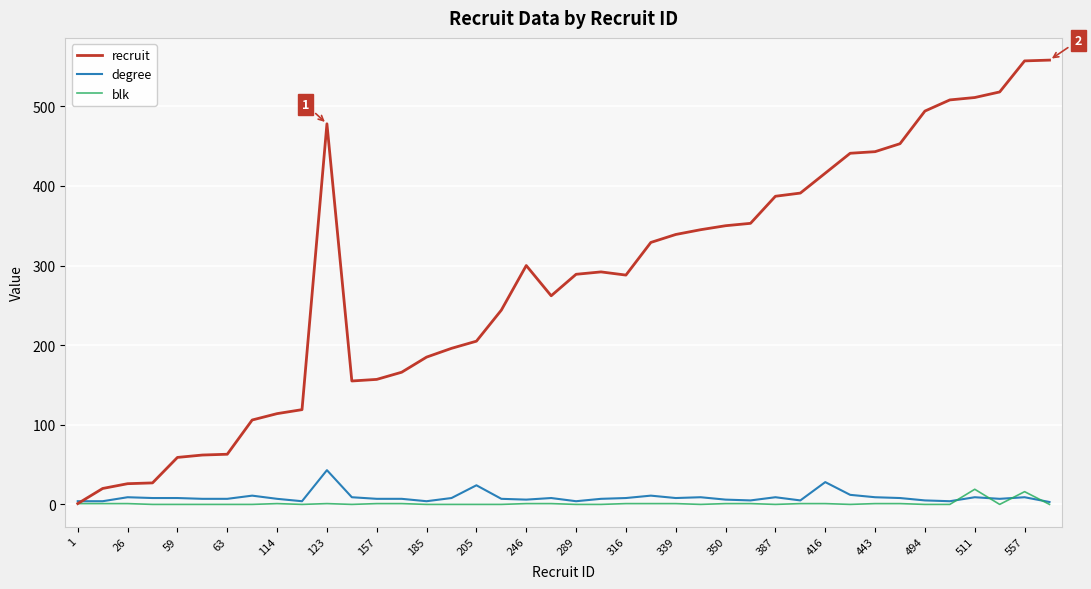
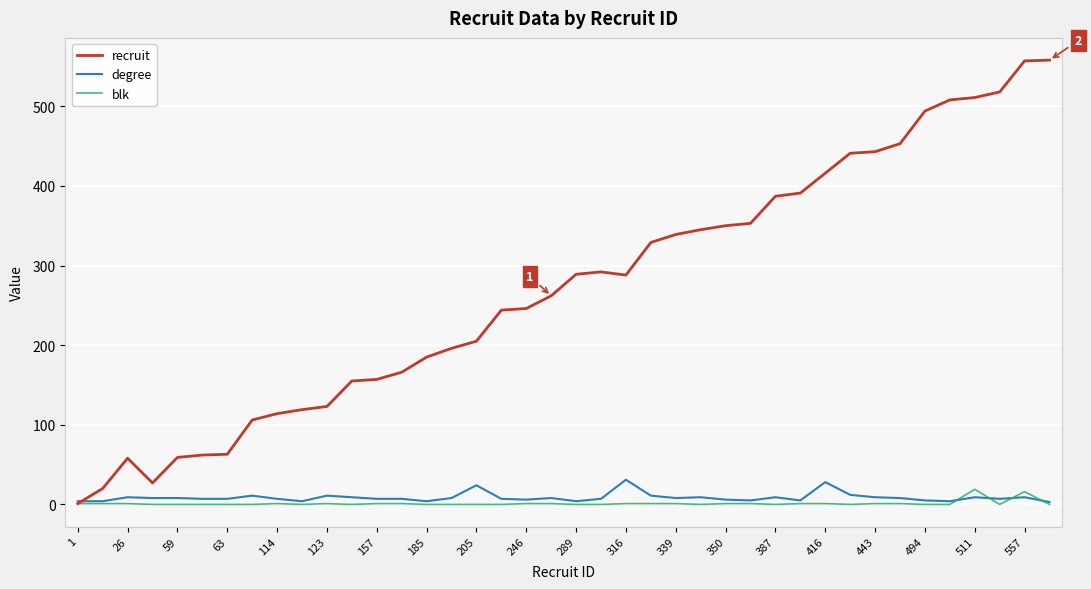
  {
    "recruit": {
-     "26": 30,
+     "26": 60,
      "59": 60,
      "63": 60,
      "114": 110,
-     "123": 480,
+     "123": 120,
      "157": 160,
      "185": 190,
      "205": 210,
-     "246": 300,
+     "246": 250,
      "289": 290,
      "316": 290,
      "339": 340,
      "350": 350,
      "387": 390,
      "416": 420,
      "443": 440,
      "494": 490,
      "511": 510,
      "557": 560
    },
    "degree": {
      "26": 10,
      "59": 10,
      "63": 10,
      "114": 10,
-     "123": 40,
+     "123": 10,
      "157": 10,
      "185": 0,
      "205": 20,
      "246": 10,
      "289": 0,
-     "316": 10,
+     "316": 30,
      "339": 10,
      "350": 10,
      "387": 10,
      "416": 30,
      "443": 10,
      "494": 10,
      "511": 10,
      "557": 10
    },
    "blk": {
      "26": 0,
      "59": 0,
      "63": 0,
      "114": 0,
      "123": 0,
      "157": 0,
      "185": 0,
      "205": 0,
      "246": 0,
      "289": 0,
      "316": 0,
      "339": 0,
      "350": 0,
      "387": 0,
      "416": 0,
      "443": 0,
      "494": 0,
      "511": 20,
      "557": 20
    }
  }
